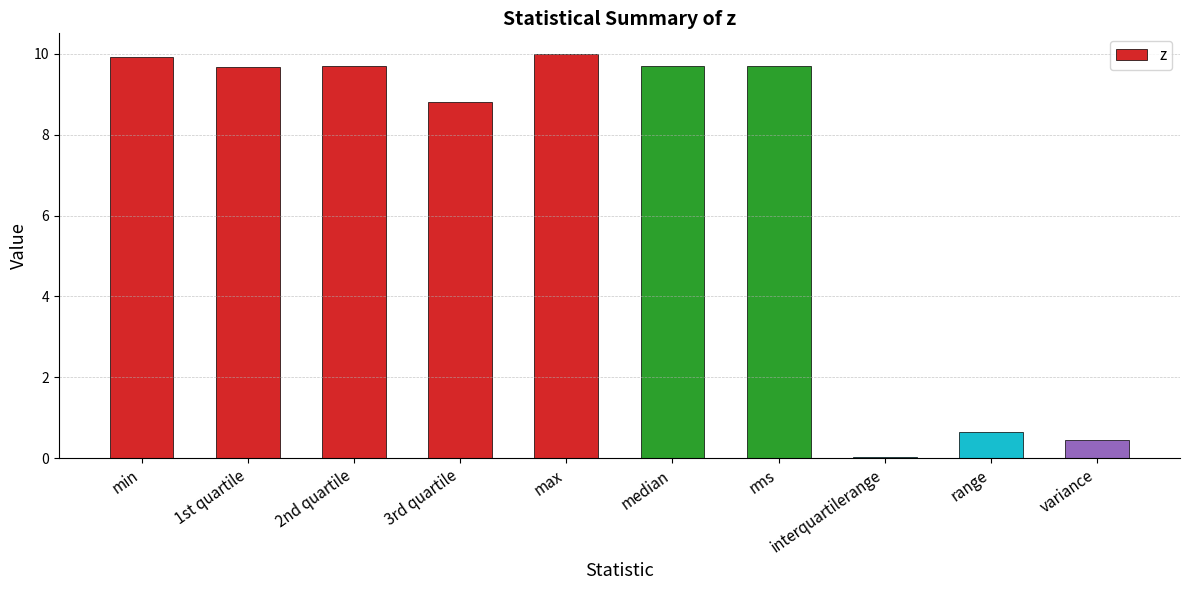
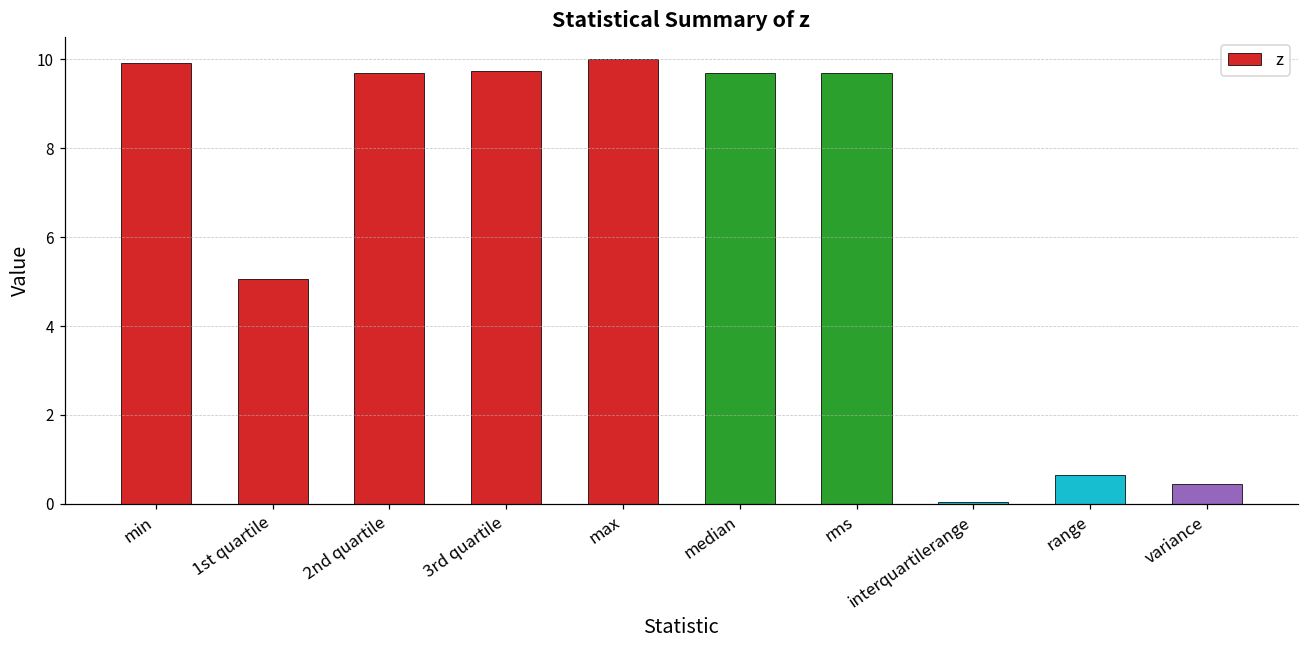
  {
    "min": 9.9,
-   "1st quartile": 9.7,
+   "1st quartile": 5.1,
    "2nd quartile": 9.7,
-   "3rd quartile": 8.8,
+   "3rd quartile": 9.7,
    "max": 10.0,
    "median": 9.7,
    "rms": 9.7,
    "range": 0.6,
    "variance": 0.5
  }
